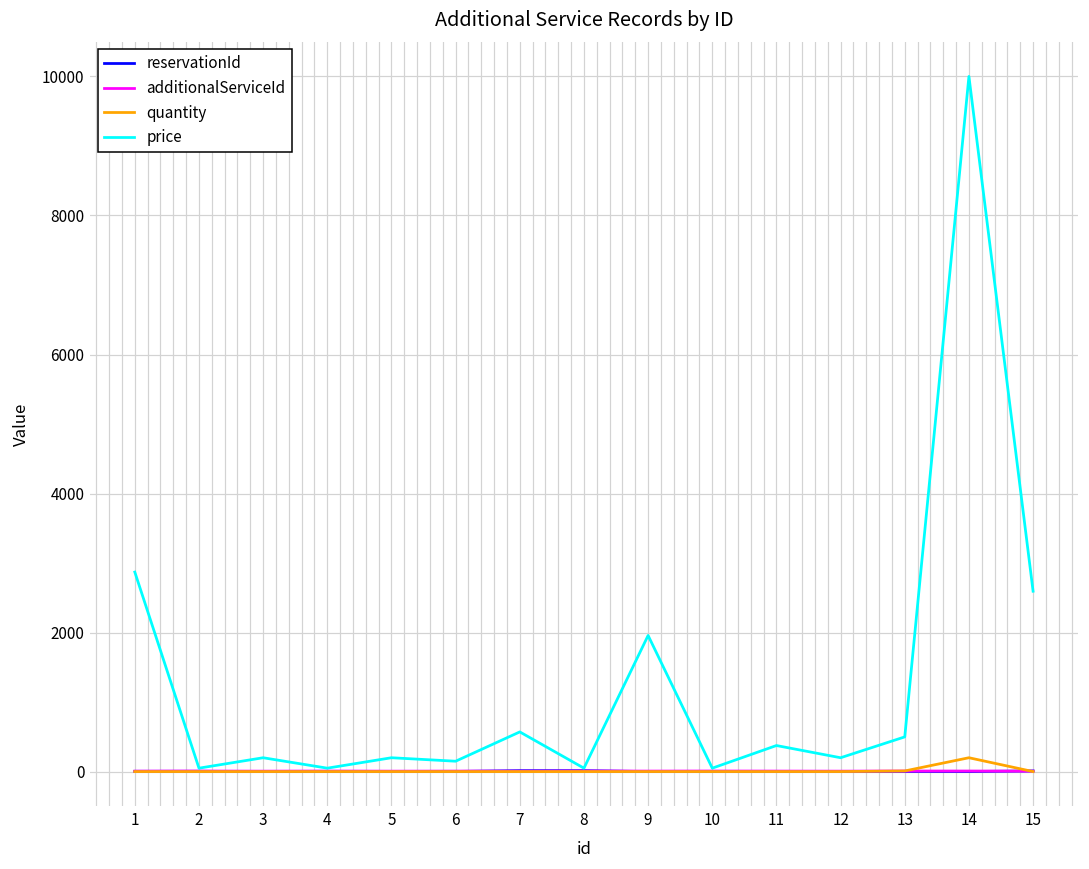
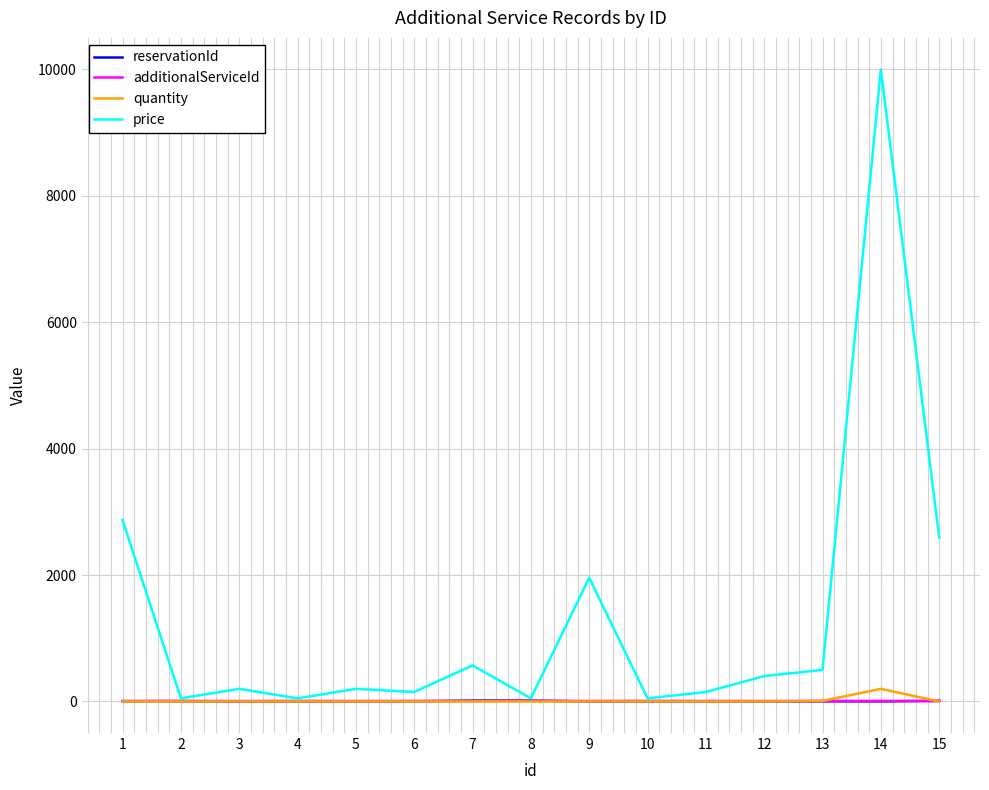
  {
    "additionalServiceId": {
      "14": 0
    },
    "quantity": {
      "14": 200
    },
    "price": {
      "1": 2900,
      "2": 100,
      "3": 200,
      "4": 100,
      "5": 200,
      "6": 200,
      "7": 600,
      "9": 2000,
      "10": 100,
-     "11": 400,
-     "12": 200,
+     "11": 200,
+     "12": 400,
      "13": 500,
      "14": 10000,
      "15": 2600
    }
  }
